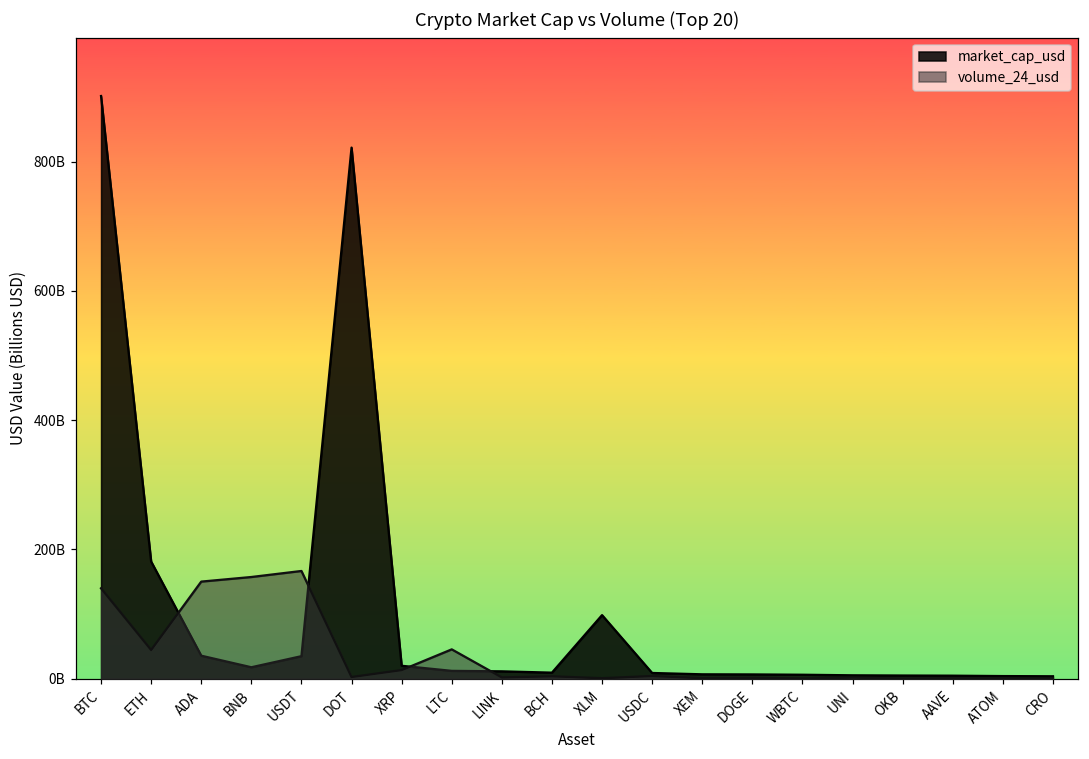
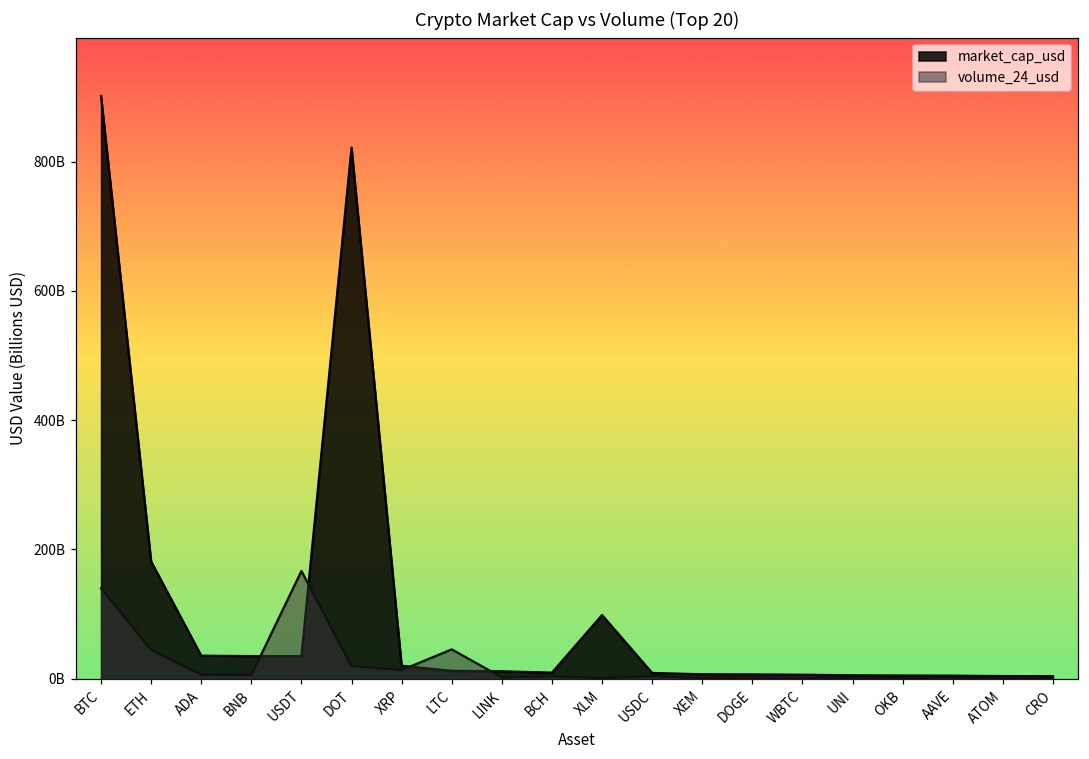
  {
    "market_cap_usd": {
      "BTC": 900000000000,
      "ETH": 180000000000,
      "ADA": 40000000000,
-     "BNB": 20000000000,
+     "BNB": 30000000000,
      "USDT": 30000000000,
      "DOT": 820000000000,
      "XRP": 20000000000,
      "LTC": 10000000000,
      "LINK": 10000000000,
      "BCH": 10000000000,
      "XLM": 100000000000,
      "USDC": 10000000000,
      "XEM": 10000000000,
      "DOGE": 10000000000,
      "WBTC": 10000000000,
      "OKB": 0
    },
    "volume_24_usd": {
      "BTC": 140000000000,
      "ETH": 40000000000,
-     "ADA": 150000000000,
-     "BNB": 160000000000,
+     "ADA": 10000000000,
+     "BNB": 10000000000,
      "USDT": 170000000000,
-     "DOT": 0,
+     "DOT": 20000000000,
      "XRP": 10000000000,
      "LTC": 50000000000,
      "LINK": 0,
      "BCH": 0,
      "XLM": 0,
      "USDC": 0,
      "XEM": 0,
      "DOGE": 0,
      "WBTC": 0,
      "OKB": 0
    }
  }
